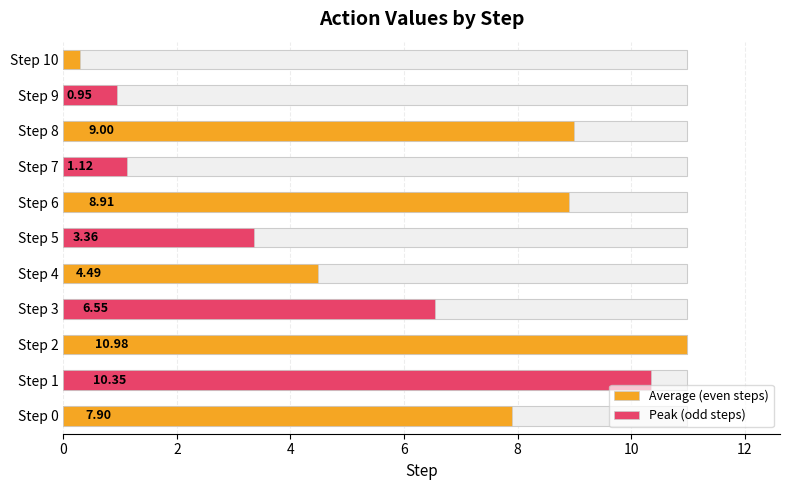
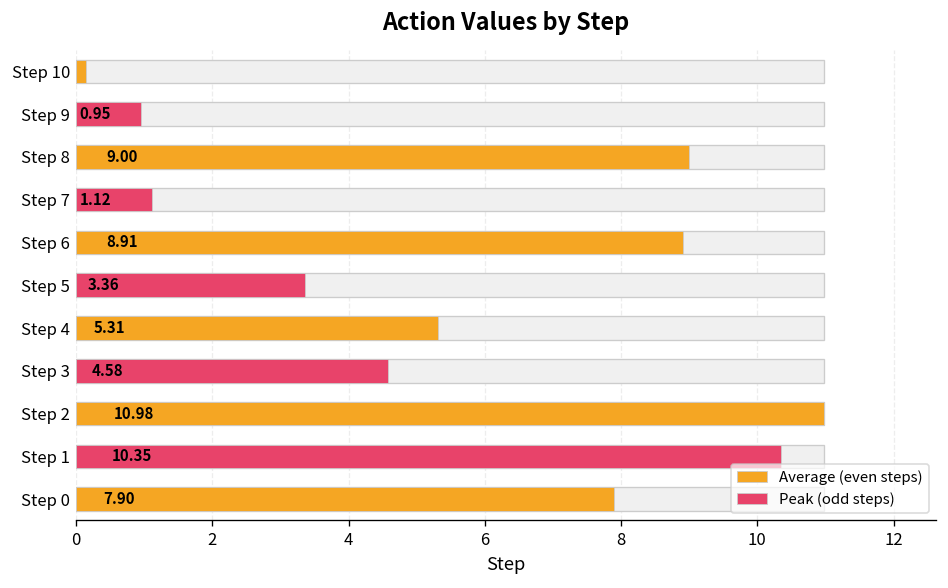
  {
    "Average (even steps)": {
-     "Step 10": 0.3,
-     "Step 4": 4.49,
+     "Step 10": 0.1,
+     "Step 4": 5.31,
      "Step 2": 10.98
    },
    "Peak (odd steps)": {
-     "Step 3": 6.55
+     "Step 3": 4.58
    }
  }
